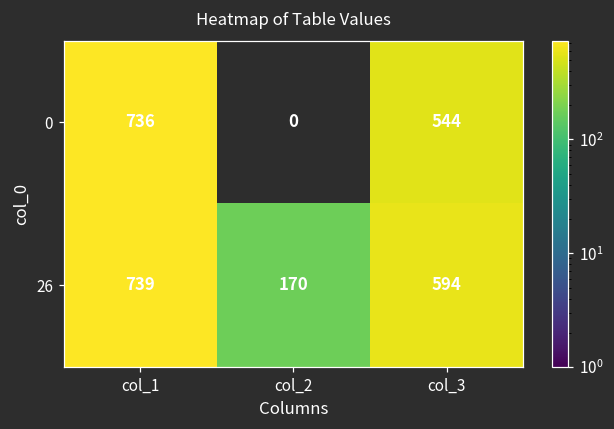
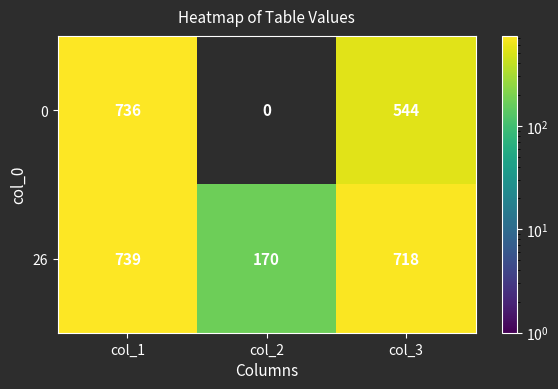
  {
    "0": {
      "col_1": 736,
      "col_3": 544
    },
    "26": {
      "col_1": 739,
      "col_2": 170,
-     "col_3": 594
+     "col_3": 718
    }
  }
